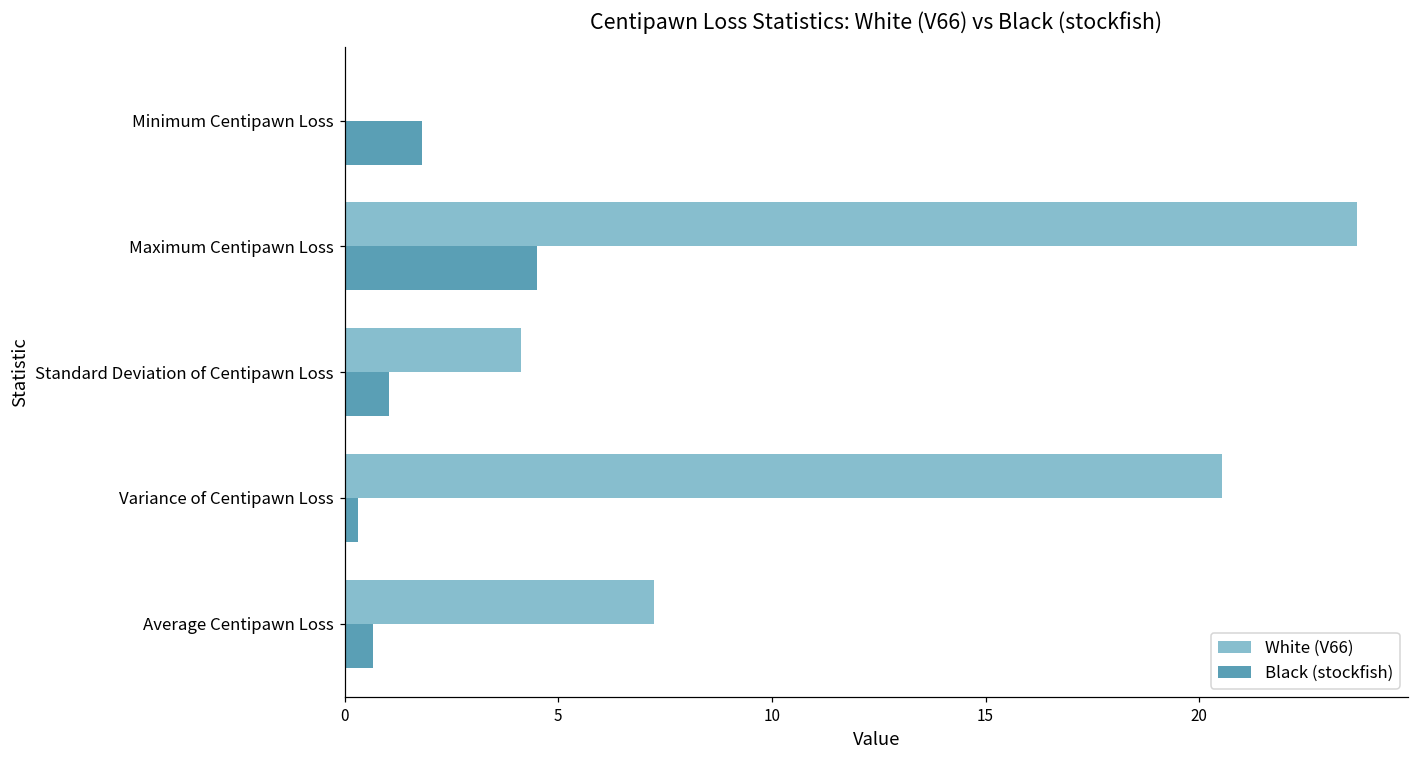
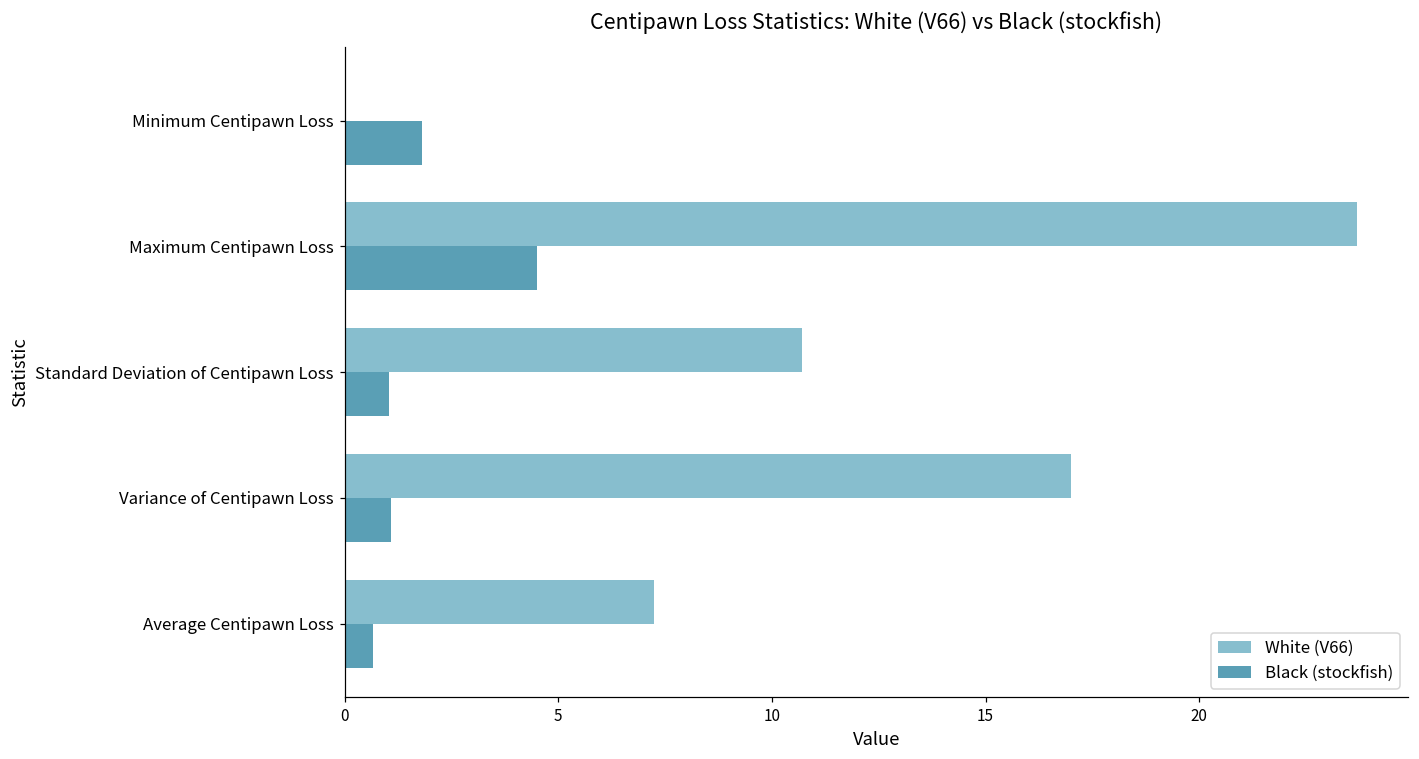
  {
    "White (V66)": {
      "Minimum Centipawn Loss": 0.0,
      "Maximum Centipawn Loss": 23.7,
-     "Standard Deviation of Centipawn Loss": 4.1,
-     "Variance of Centipawn Loss": 20.5,
+     "Standard Deviation of Centipawn Loss": 10.7,
+     "Variance of Centipawn Loss": 17.0,
      "Average Centipawn Loss": 7.2
    },
    "Black (stockfish)": {
      "Minimum Centipawn Loss": 1.8,
      "Maximum Centipawn Loss": 4.5,
      "Standard Deviation of Centipawn Loss": 1.0,
-     "Variance of Centipawn Loss": 0.3,
+     "Variance of Centipawn Loss": 1.1,
      "Average Centipawn Loss": 0.7
    }
  }
